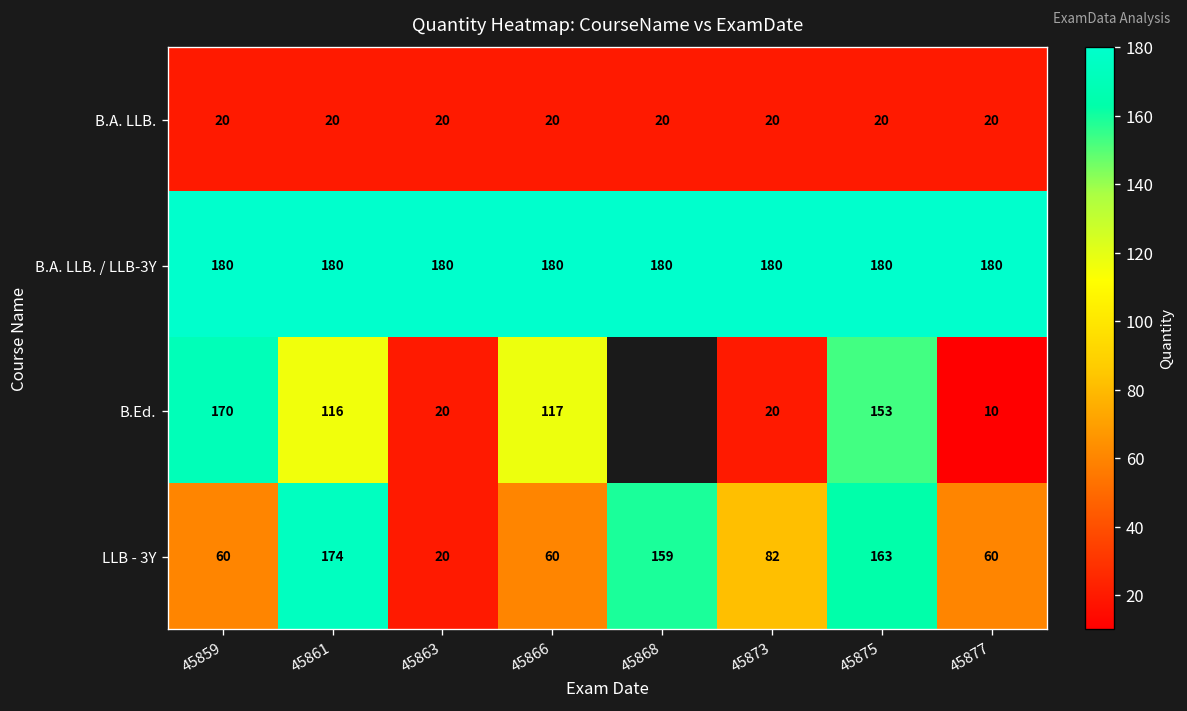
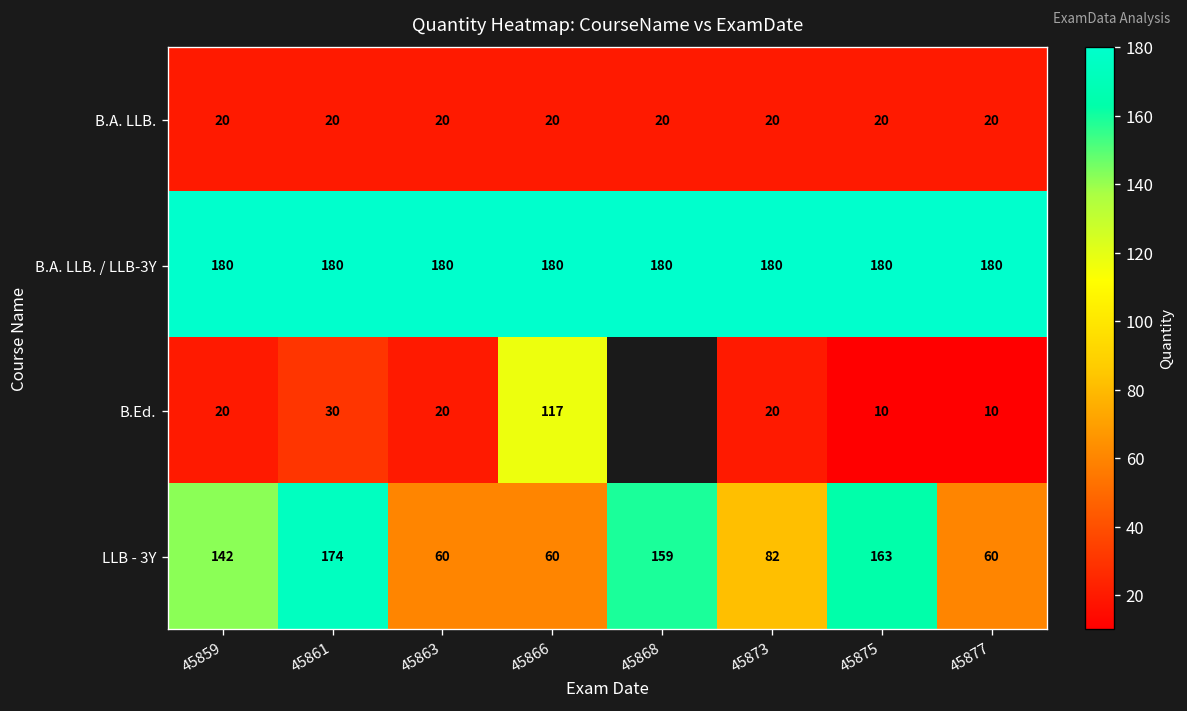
  {
    "B.A. LLB.": {
      "45859": 20,
      "45861": 20,
      "45863": 20,
      "45866": 20,
      "45868": 20,
      "45873": 20,
      "45875": 20,
      "45877": 20
    },
    "B.A. LLB. / LLB-3Y": {
      "45859": 180,
      "45861": 180,
      "45863": 180,
      "45866": 180,
      "45868": 180,
      "45873": 180,
      "45875": 180,
      "45877": 180
    },
    "B.Ed.": {
-     "45859": 170,
-     "45861": 116,
+     "45859": 20,
+     "45861": 30,
      "45863": 20,
      "45866": 117,
      "45873": 20,
-     "45875": 153,
+     "45875": 10,
      "45877": 10
    },
    "LLB - 3Y": {
-     "45859": 60,
+     "45859": 142,
      "45861": 174,
-     "45863": 20,
+     "45863": 60,
      "45866": 60,
      "45868": 159,
      "45873": 82,
      "45875": 163,
      "45877": 60
    }
  }
